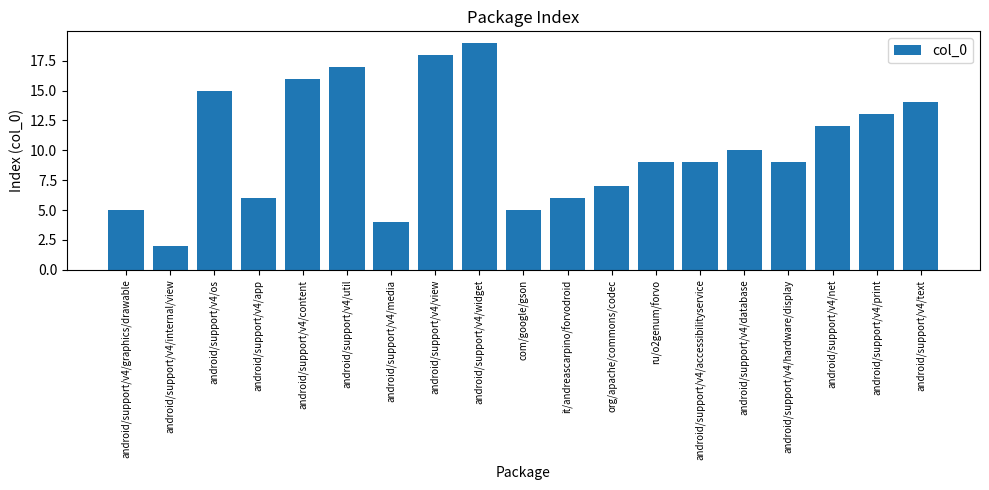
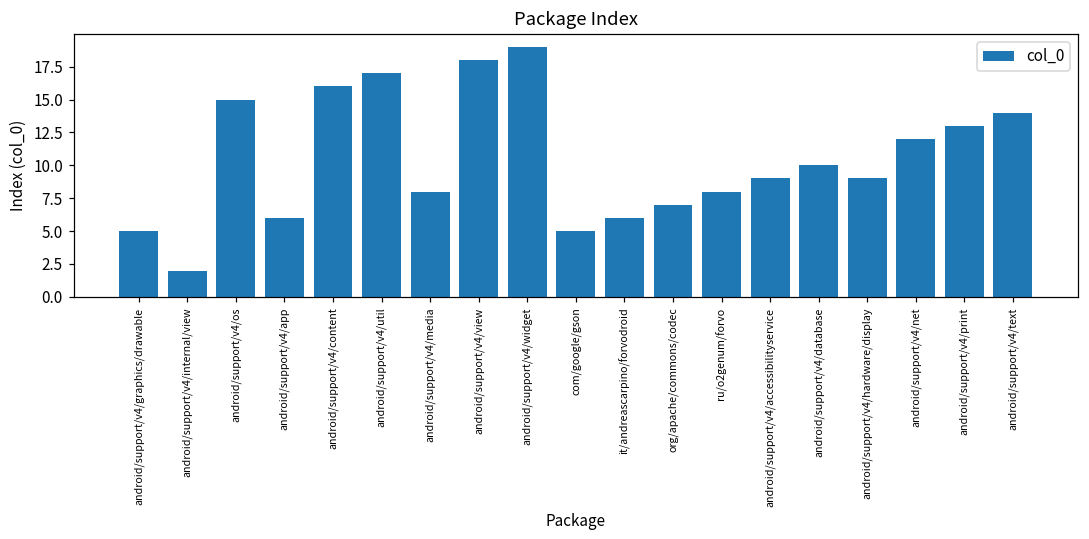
  {
    "android/support/v4/graphics/drawable": 5,
    "android/support/v4/internal/view": 2,
    "android/support/v4/os": 15,
    "android/support/v4/app": 6,
    "android/support/v4/content": 16,
    "android/support/v4/util": 17,
-   "android/support/v4/media": 4,
+   "android/support/v4/media": 8,
    "android/support/v4/view": 18,
    "android/support/v4/widget": 19,
    "com/google/gson": 5,
    "it/andreascarpino/forvodroid": 6,
    "org/apache/commons/codec": 7,
-   "ru/o2genum/forvo": 9,
+   "ru/o2genum/forvo": 8,
    "android/support/v4/accessibilityservice": 9,
    "android/support/v4/database": 10,
    "android/support/v4/hardware/display": 9,
    "android/support/v4/net": 12,
    "android/support/v4/print": 13,
    "android/support/v4/text": 14
  }
